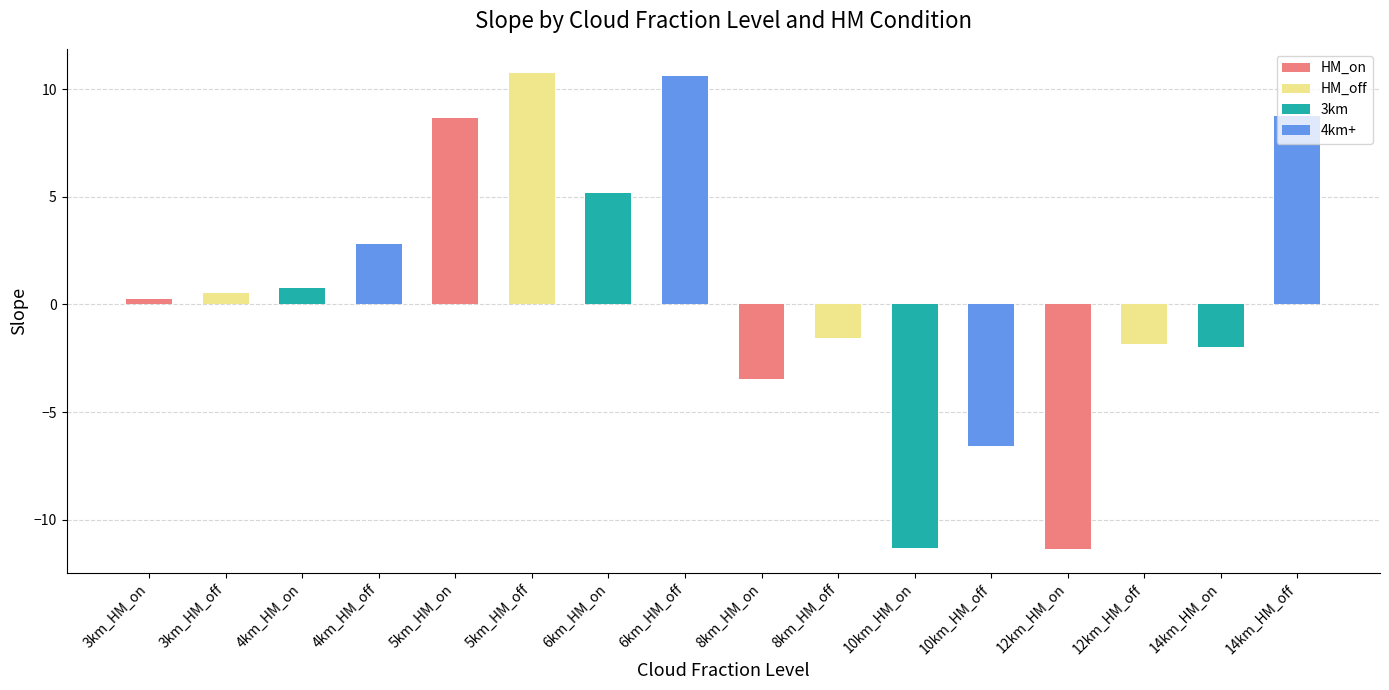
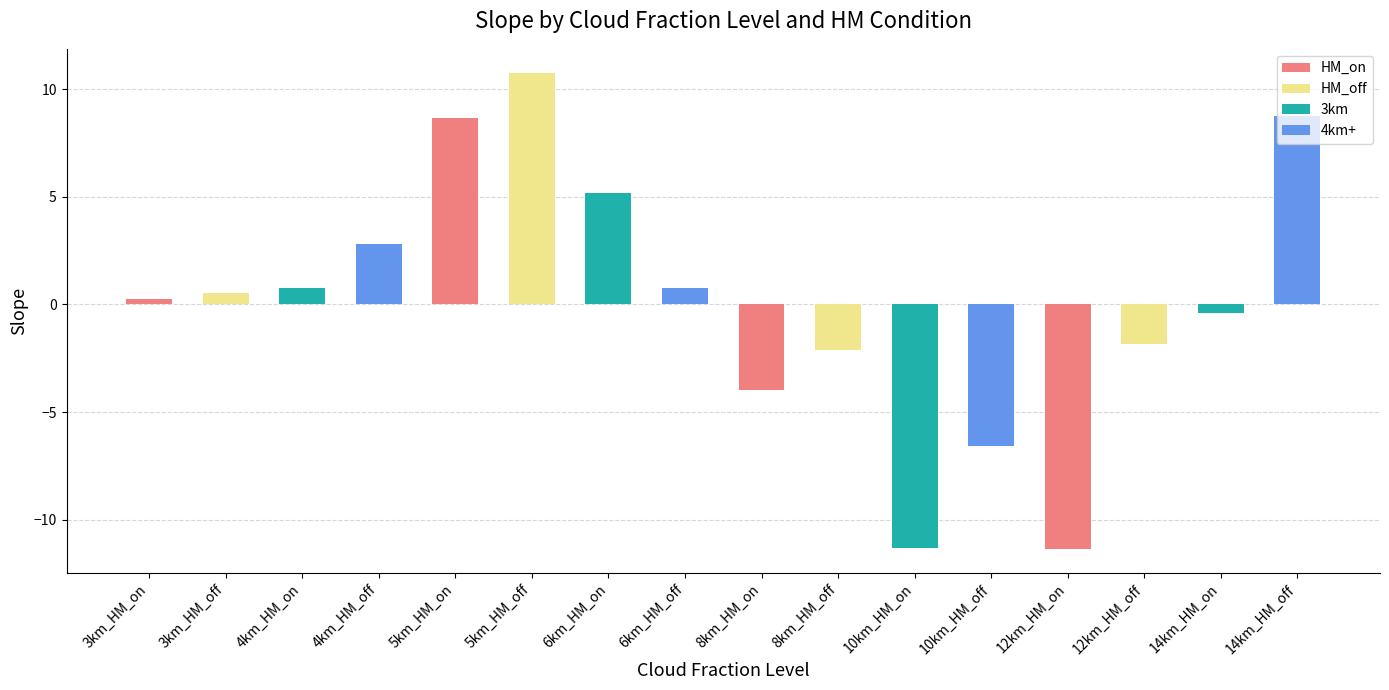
  {
    "3km_HM_on": 0.2,
    "3km_HM_off": 0.6,
    "4km_HM_on": 0.8,
    "4km_HM_off": 2.8,
    "5km_HM_on": 8.6,
    "5km_HM_off": 10.8,
    "6km_HM_on": 5.2,
-   "6km_HM_off": 10.6,
-   "8km_HM_on": -3.4,
-   "8km_HM_off": -1.5,
+   "6km_HM_off": 0.8,
+   "8km_HM_on": -4.0,
+   "8km_HM_off": -2.1,
    "10km_HM_on": -11.3,
    "10km_HM_off": -6.6,
    "12km_HM_on": -11.4,
    "12km_HM_off": -1.8,
-   "14km_HM_on": -2.0
+   "14km_HM_on": -0.4
  }
